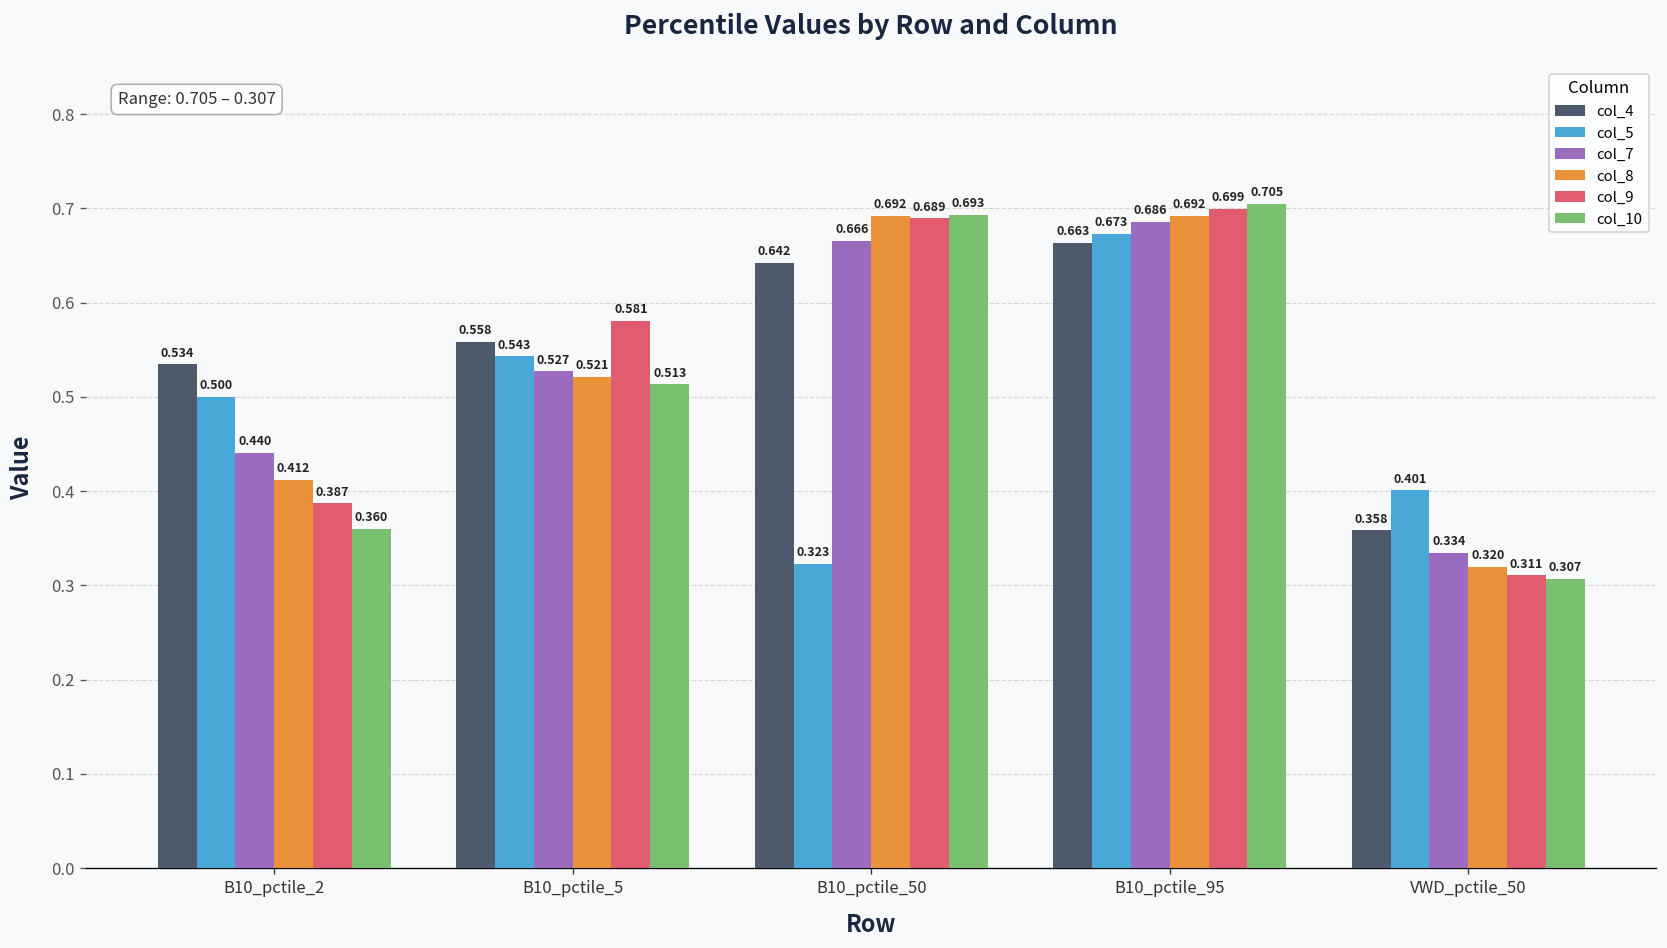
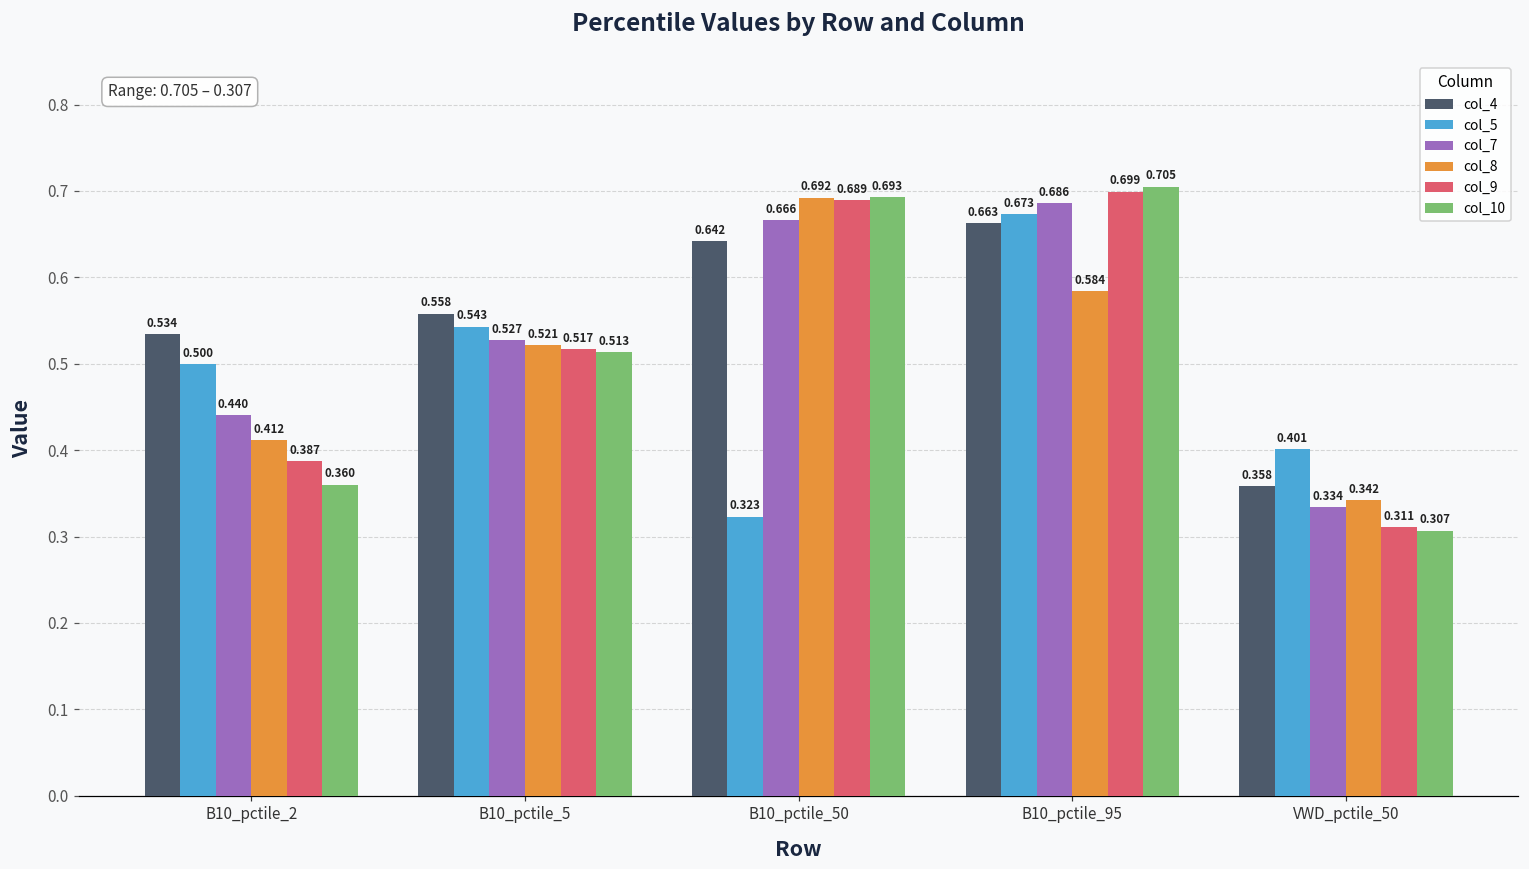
  {
    "col_4": {
      "B10_pctile_2": 0.534,
      "B10_pctile_5": 0.558,
      "B10_pctile_50": 0.642,
      "B10_pctile_95": 0.663,
      "VWD_pctile_50": 0.358
    },
    "col_5": {
      "B10_pctile_2": 0.500,
      "B10_pctile_5": 0.543,
      "B10_pctile_50": 0.323,
      "B10_pctile_95": 0.673,
      "VWD_pctile_50": 0.401
    },
    "col_7": {
      "B10_pctile_2": 0.440,
      "B10_pctile_5": 0.527,
      "B10_pctile_50": 0.666,
      "B10_pctile_95": 0.686,
      "VWD_pctile_50": 0.334
    },
    "col_8": {
      "B10_pctile_2": 0.412,
      "B10_pctile_5": 0.521,
      "B10_pctile_50": 0.692,
-     "B10_pctile_95": 0.692,
-     "VWD_pctile_50": 0.320
+     "B10_pctile_95": 0.584,
+     "VWD_pctile_50": 0.342
    },
    "col_9": {
      "B10_pctile_2": 0.387,
-     "B10_pctile_5": 0.581,
+     "B10_pctile_5": 0.517,
      "B10_pctile_50": 0.689,
      "B10_pctile_95": 0.699,
      "VWD_pctile_50": 0.311
    },
    "col_10": {
      "B10_pctile_2": 0.360,
      "B10_pctile_5": 0.513,
      "B10_pctile_50": 0.693,
      "B10_pctile_95": 0.705,
      "VWD_pctile_50": 0.307
    }
  }
